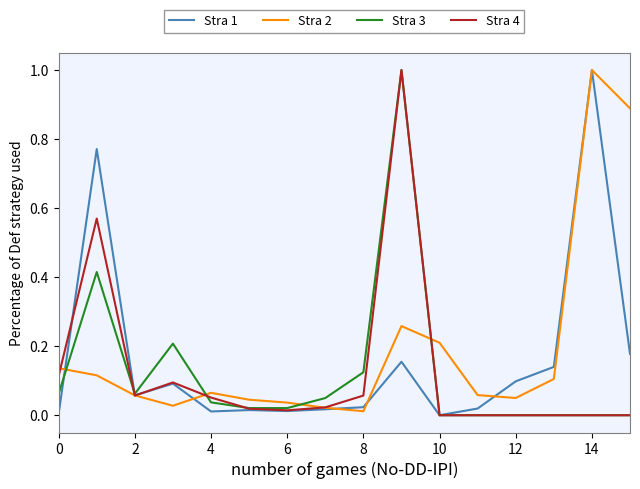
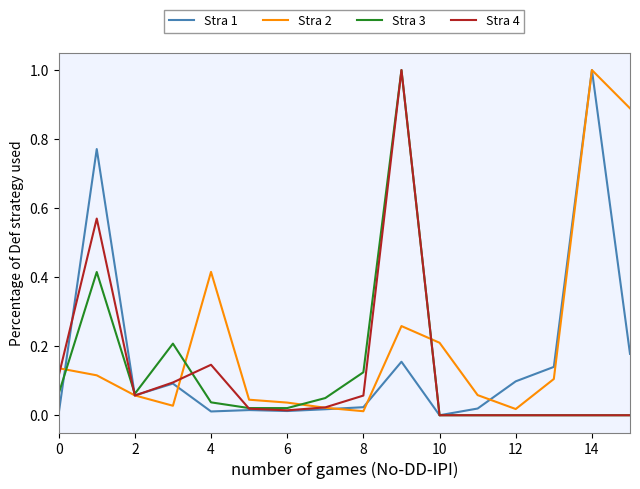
  {
    "Stra 1": {
      "0": 0.00,
      "4": 0.01,
      "8": 0.02,
      "12": 0.10
    },
    "Stra 2": {
      "0": 0.14,
-     "4": 0.07,
+     "4": 0.42,
      "6": 0.04,
      "8": 0.01,
      "10": 0.21,
-     "12": 0.05
+     "12": 0.02
    },
    "Stra 3": {
      "0": 0.06,
      "4": 0.04,
      "8": 0.12
    },
    "Stra 4": {
      "0": 0.11,
-     "4": 0.05,
+     "4": 0.15,
      "8": 0.06
    }
  }
